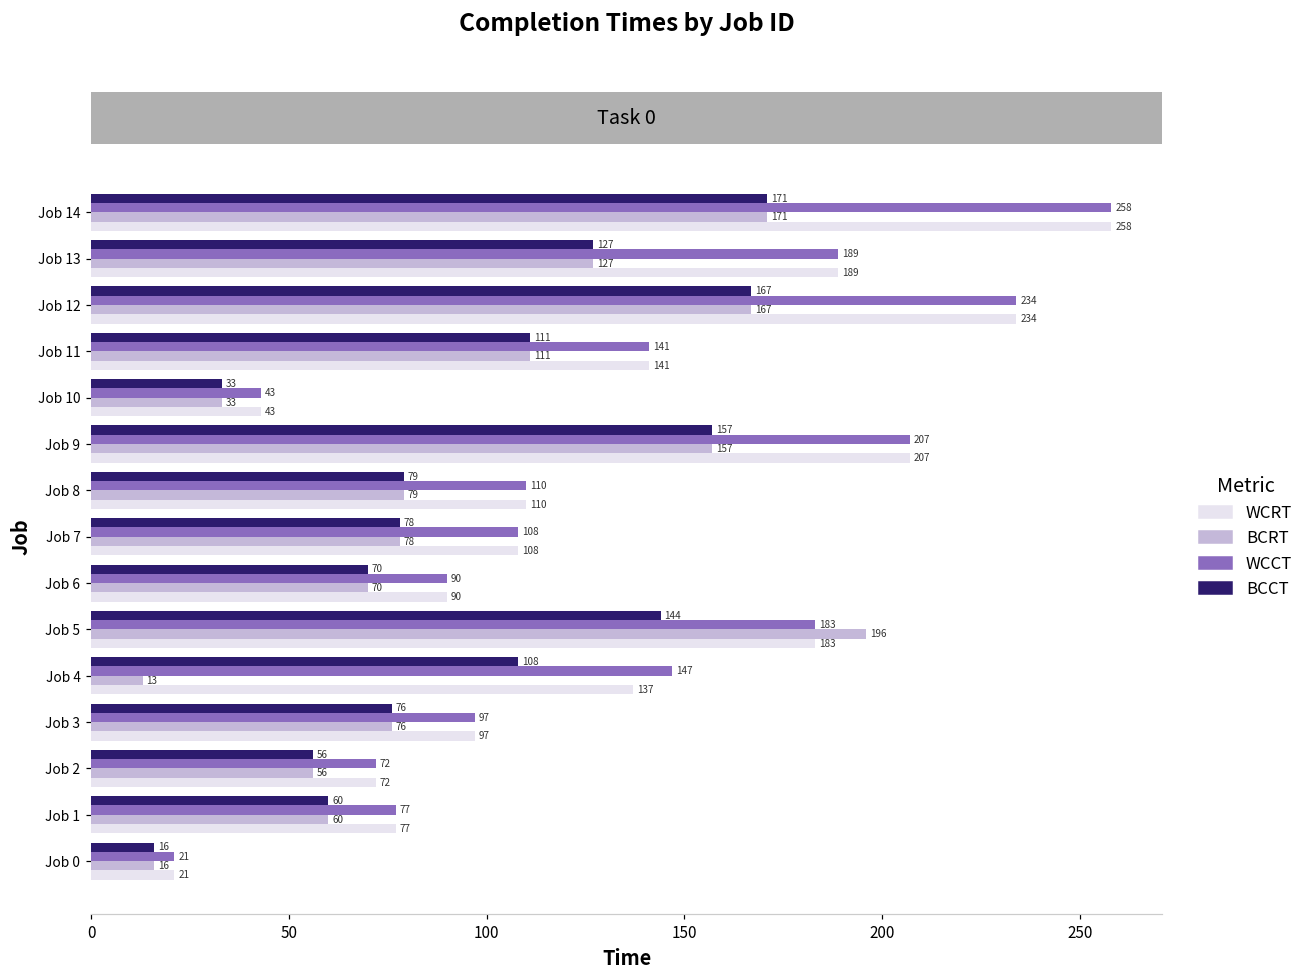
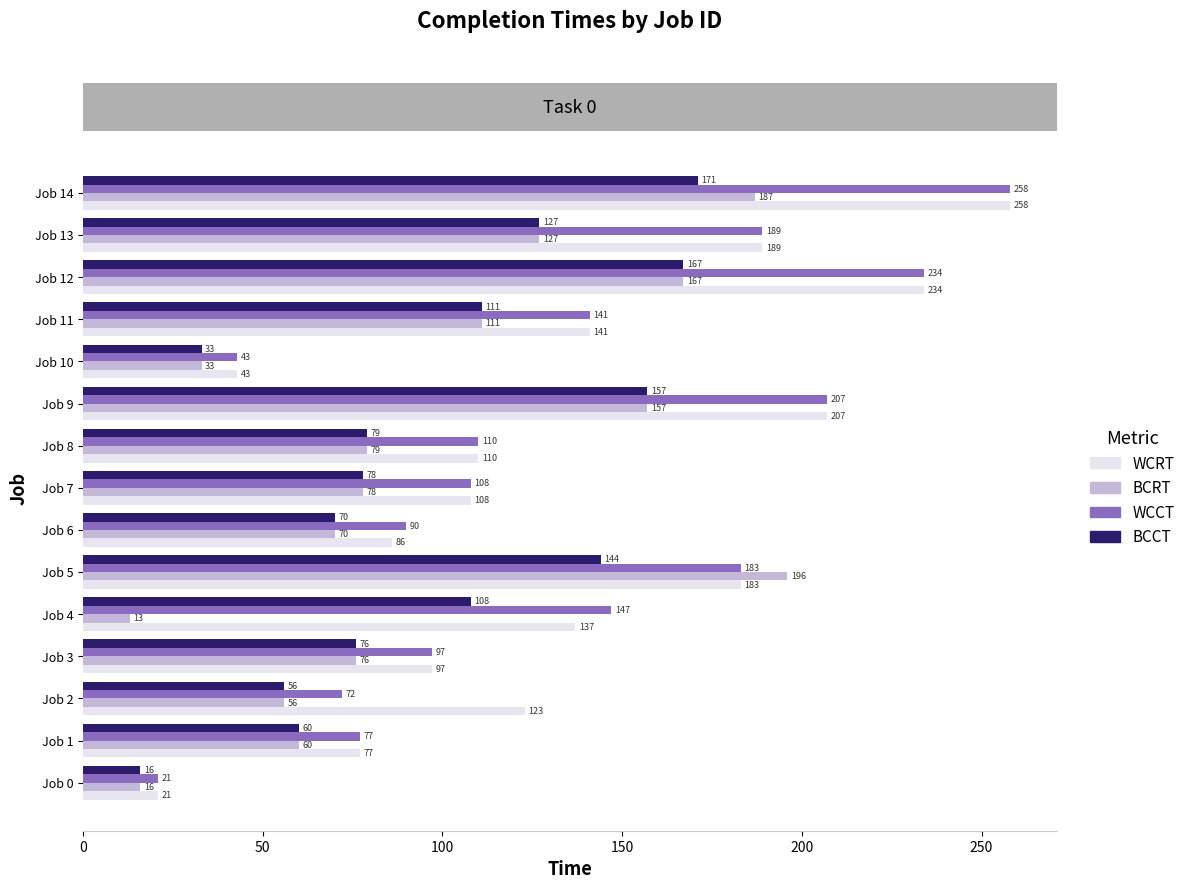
  {
    "WCRT": {
      "Job 14": 258,
      "Job 13": 189,
      "Job 12": 234,
      "Job 11": 141,
      "Job 10": 43,
      "Job 9": 207,
      "Job 8": 110,
      "Job 7": 108,
-     "Job 6": 90,
+     "Job 6": 86,
      "Job 5": 183,
      "Job 4": 137,
      "Job 3": 97,
-     "Job 2": 72,
+     "Job 2": 123,
      "Job 1": 77,
      "Job 0": 21
    },
    "BCRT": {
-     "Job 14": 171,
+     "Job 14": 187,
      "Job 13": 127,
      "Job 12": 167,
      "Job 11": 111,
      "Job 10": 33,
      "Job 9": 157,
      "Job 8": 79,
      "Job 7": 78,
      "Job 6": 70,
      "Job 5": 196,
      "Job 4": 13,
      "Job 3": 76,
      "Job 2": 56,
      "Job 1": 60,
      "Job 0": 16
    },
    "WCCT": {
      "Job 14": 258,
      "Job 13": 189,
      "Job 12": 234,
      "Job 11": 141,
      "Job 10": 43,
      "Job 9": 207,
      "Job 8": 110,
      "Job 7": 108,
      "Job 6": 90,
      "Job 5": 183,
      "Job 4": 147,
      "Job 3": 97,
      "Job 2": 72,
      "Job 1": 77,
      "Job 0": 21
    },
    "BCCT": {
      "Job 14": 171,
      "Job 13": 127,
      "Job 12": 167,
      "Job 11": 111,
      "Job 10": 33,
      "Job 9": 157,
      "Job 8": 79,
      "Job 7": 78,
      "Job 6": 70,
      "Job 5": 144,
      "Job 4": 108,
      "Job 3": 76,
      "Job 2": 56,
      "Job 1": 60,
      "Job 0": 16
    }
  }
